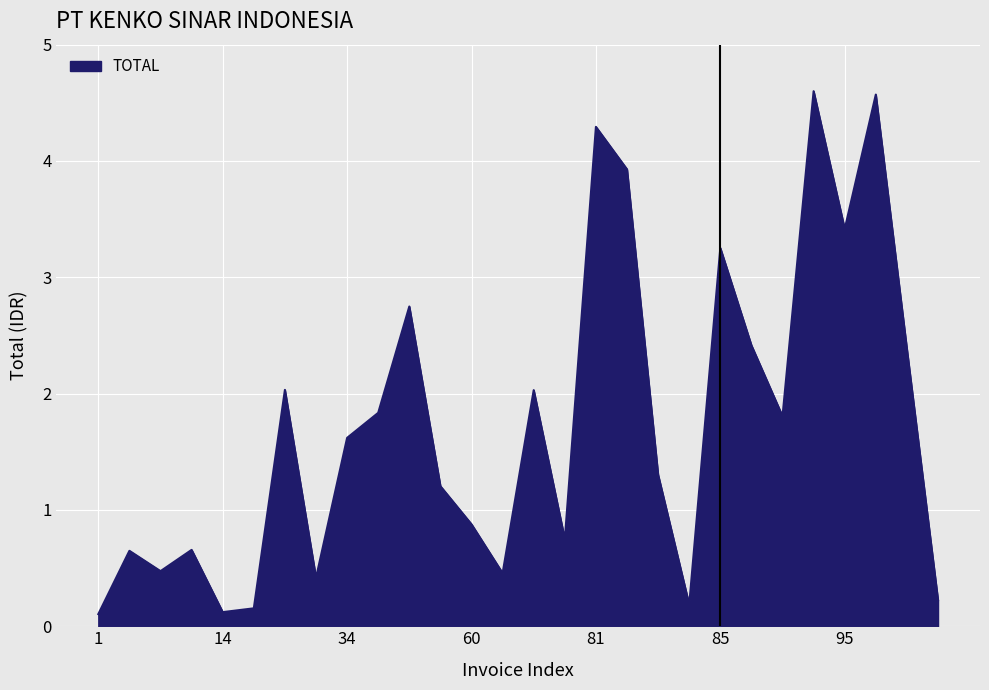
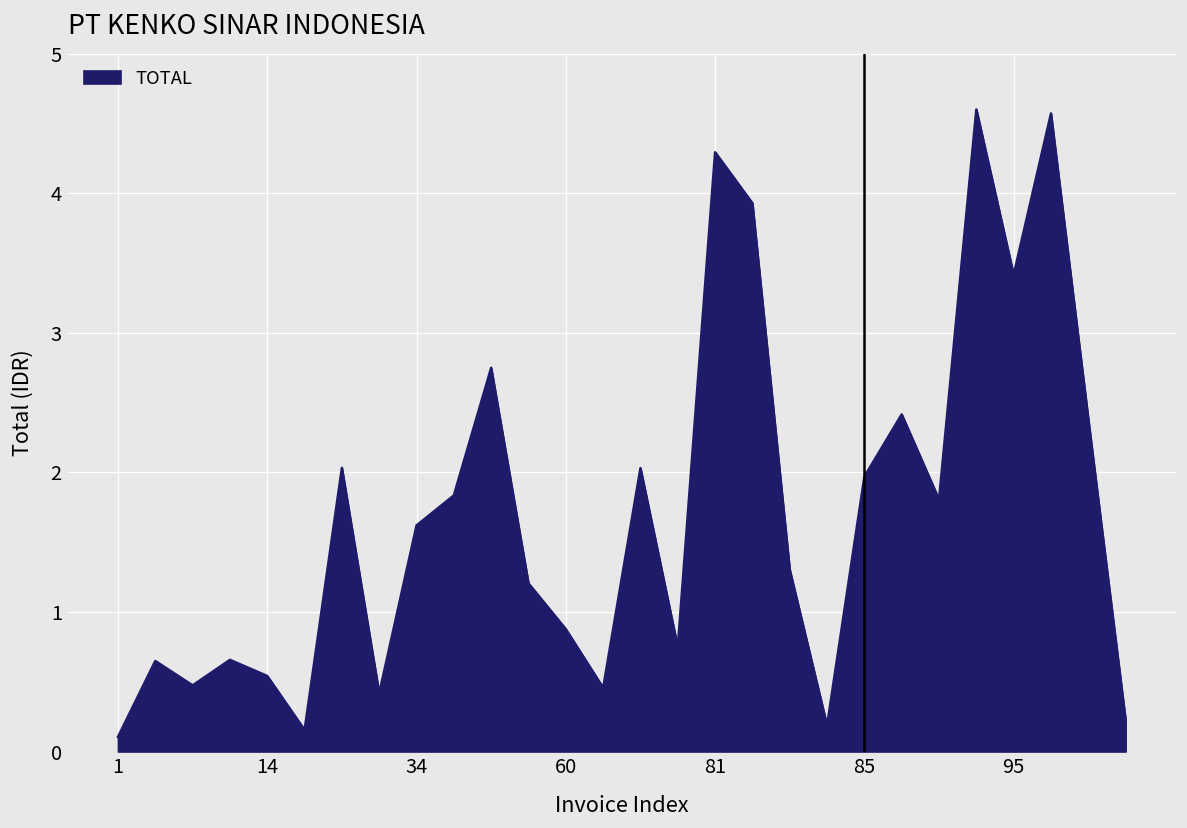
  {
    "1": 0.10,
-   "14": 0.12,
+   "14": 0.54,
    "34": 1.62,
    "60": 0.88,
    "81": 4.29,
-   "85": 3.25,
+   "85": 1.97,
    "95": 3.42
  }
